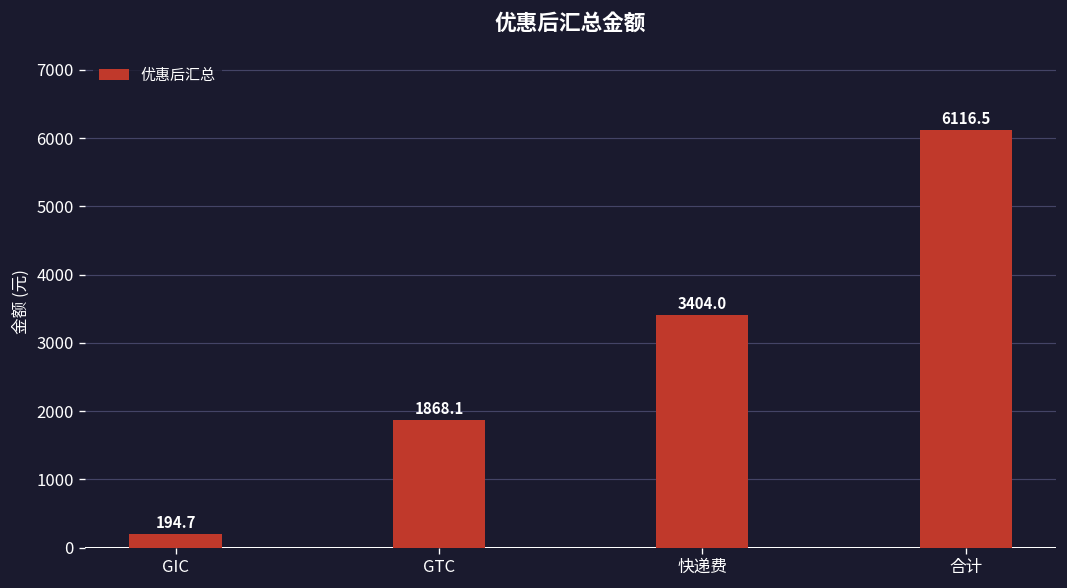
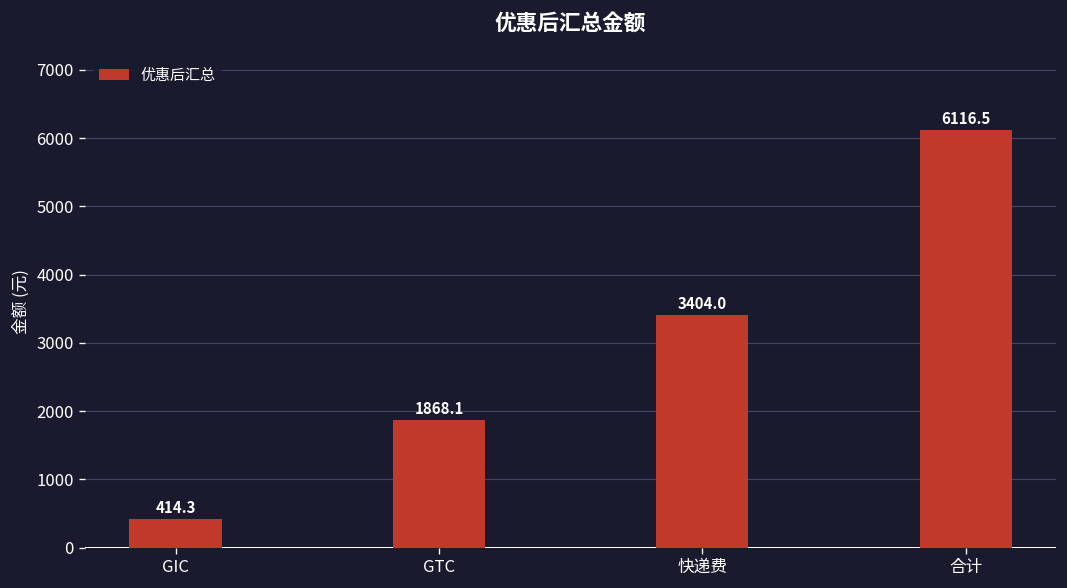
  {
-   "GIC": 194.7,
+   "GIC": 414.3,
    "GTC": 1868.1,
    "快递费": 3404.0,
    "合计": 6116.5
  }
